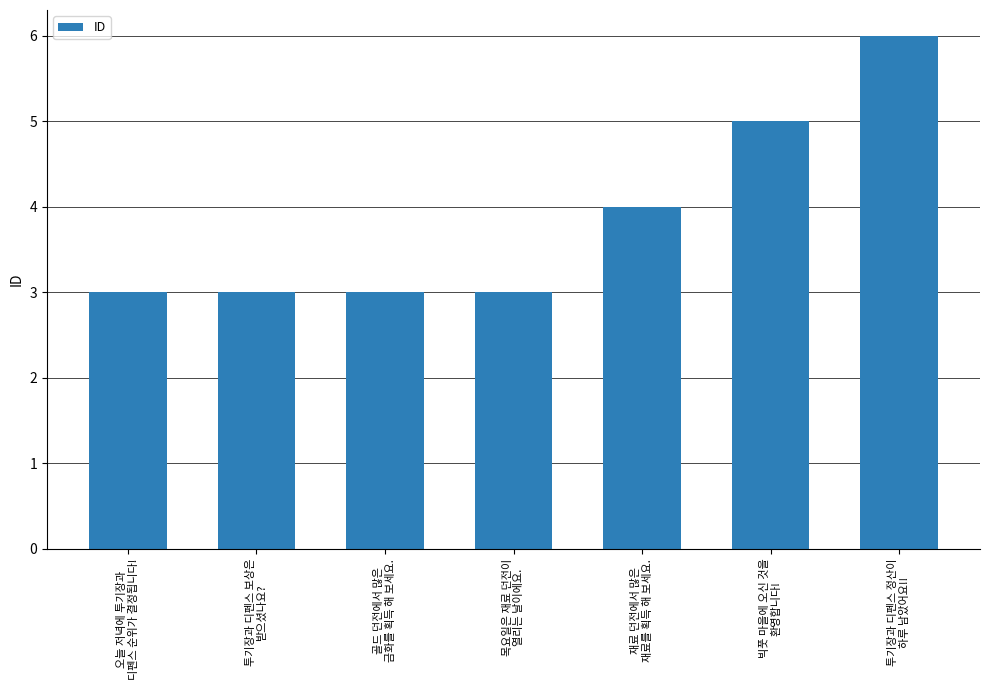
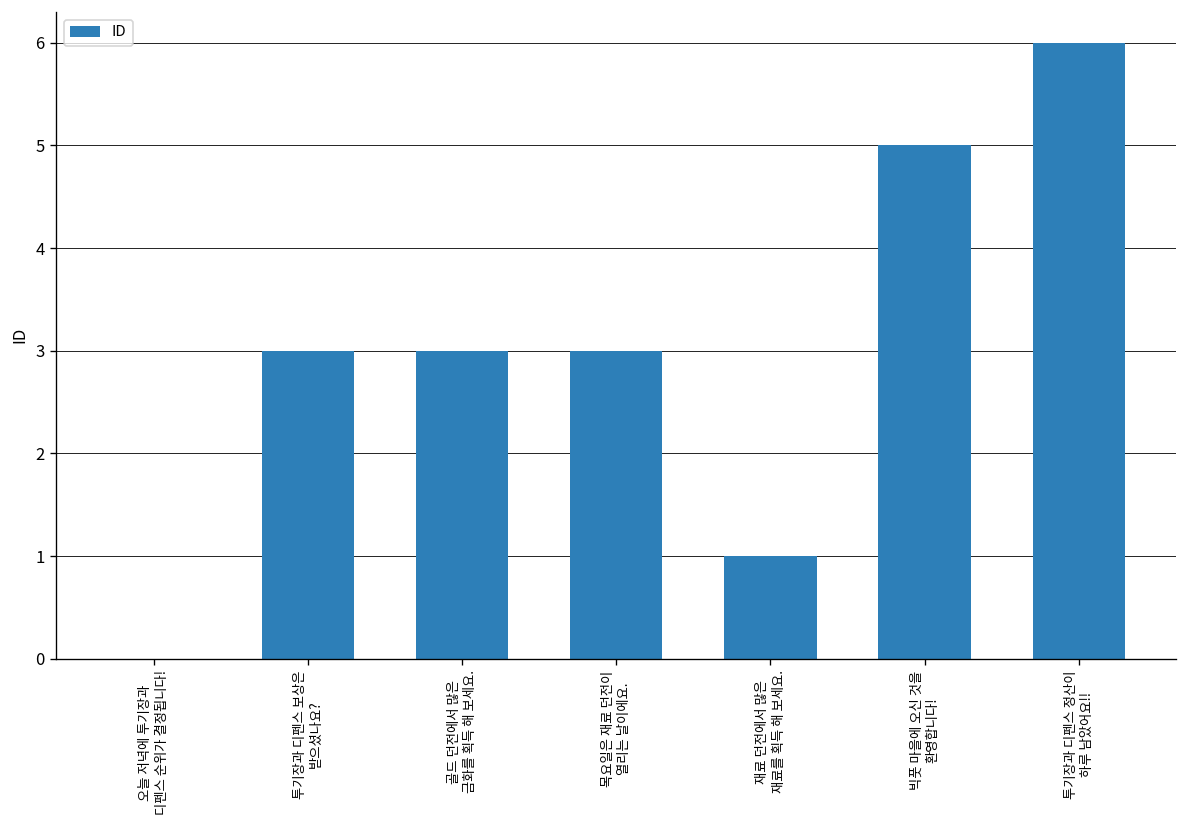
  {
-   "오늘 저녁에 투기장과 디펜스 순위가 결정됩니다!": 3,
+   "오늘 저녁에 투기장과 디펜스 순위가 결정됩니다!": 0,
    "투기장과 디펜스 보상은 받으셨나요?": 3,
    "골드 던전에서 많은 금화를 획득 해 보세요.": 3,
    "목요일은 재료 던전이 열리는 날이에요.": 3,
-   "재료 던전에서 많은 재료를 획득 해 보세요.": 4,
+   "재료 던전에서 많은 재료를 획득 해 보세요.": 1,
    "빅풋 마을에 오신 것을 환영합니다!": 5,
    "투기장과 디펜스 정산이 하루 남았어요!!": 6
  }
